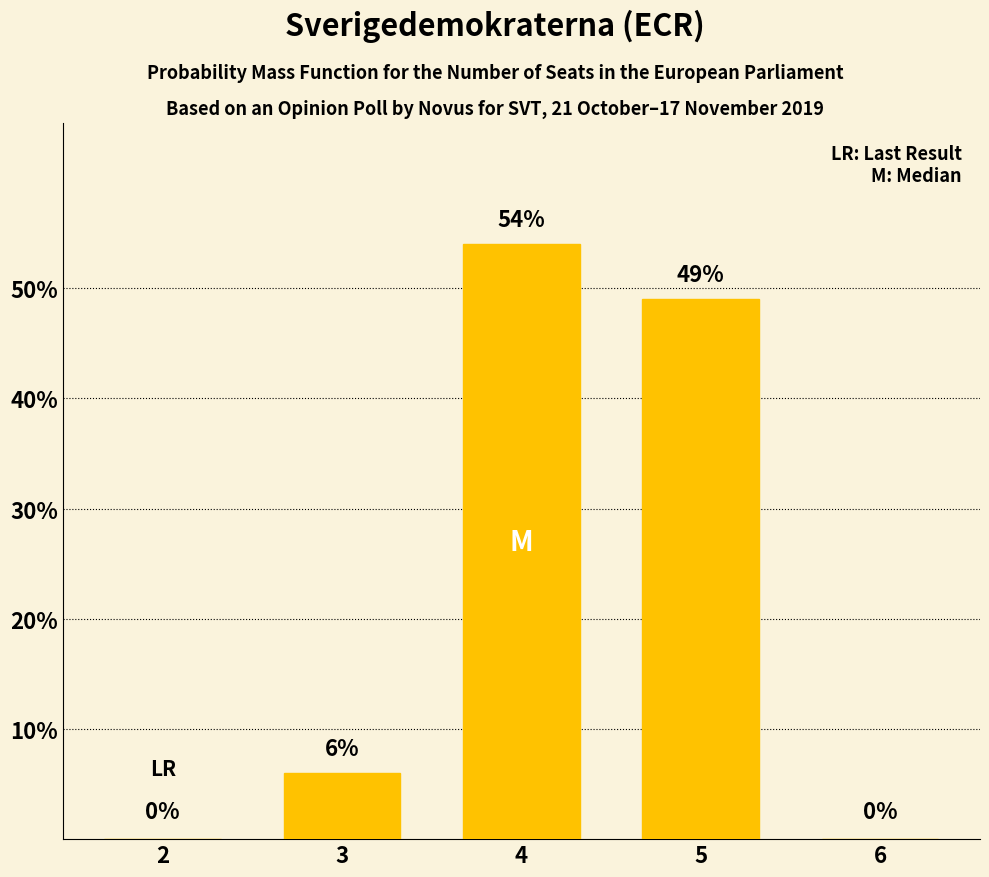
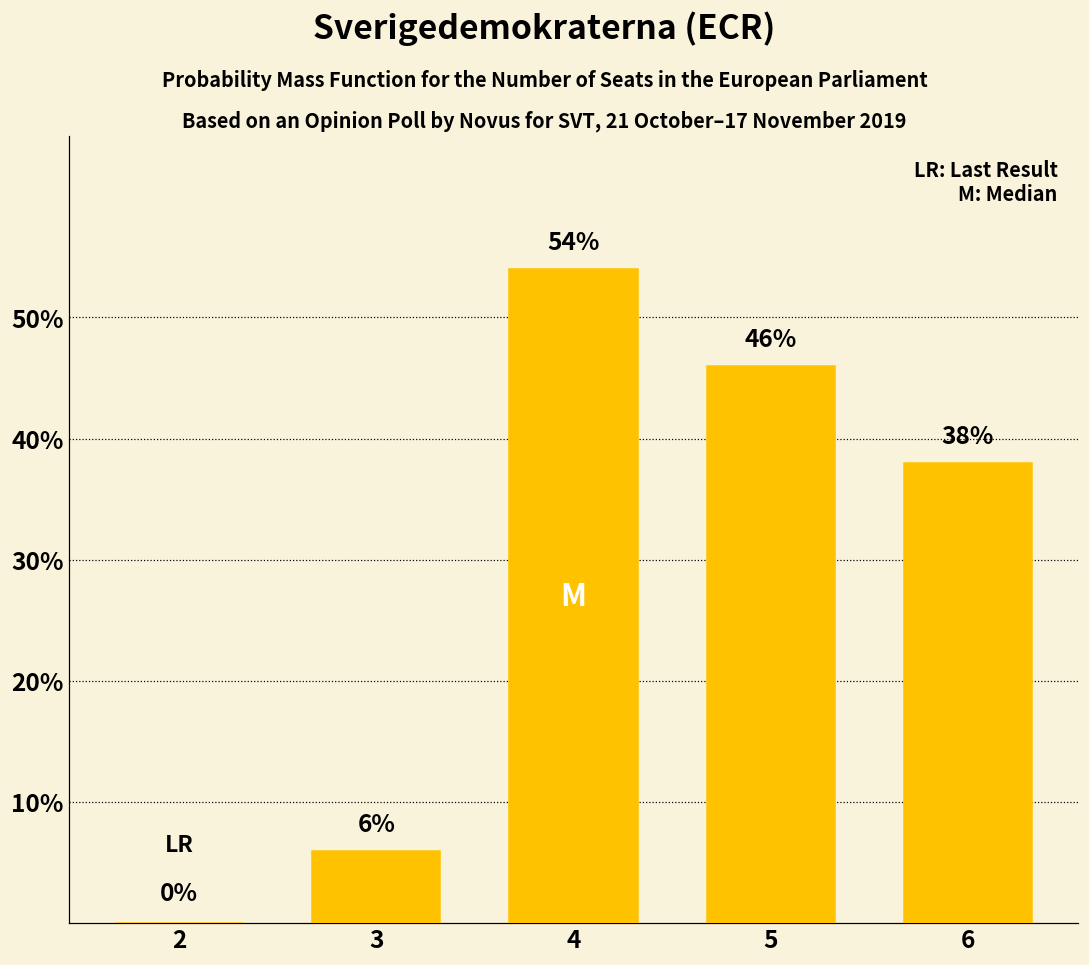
  {
    "2": "0%",
    "3": "6%",
    "4": "54%",
-   "5": "49%",
-   "6": "0%"
+   "5": "46%",
+   "6": "38%"
  }
